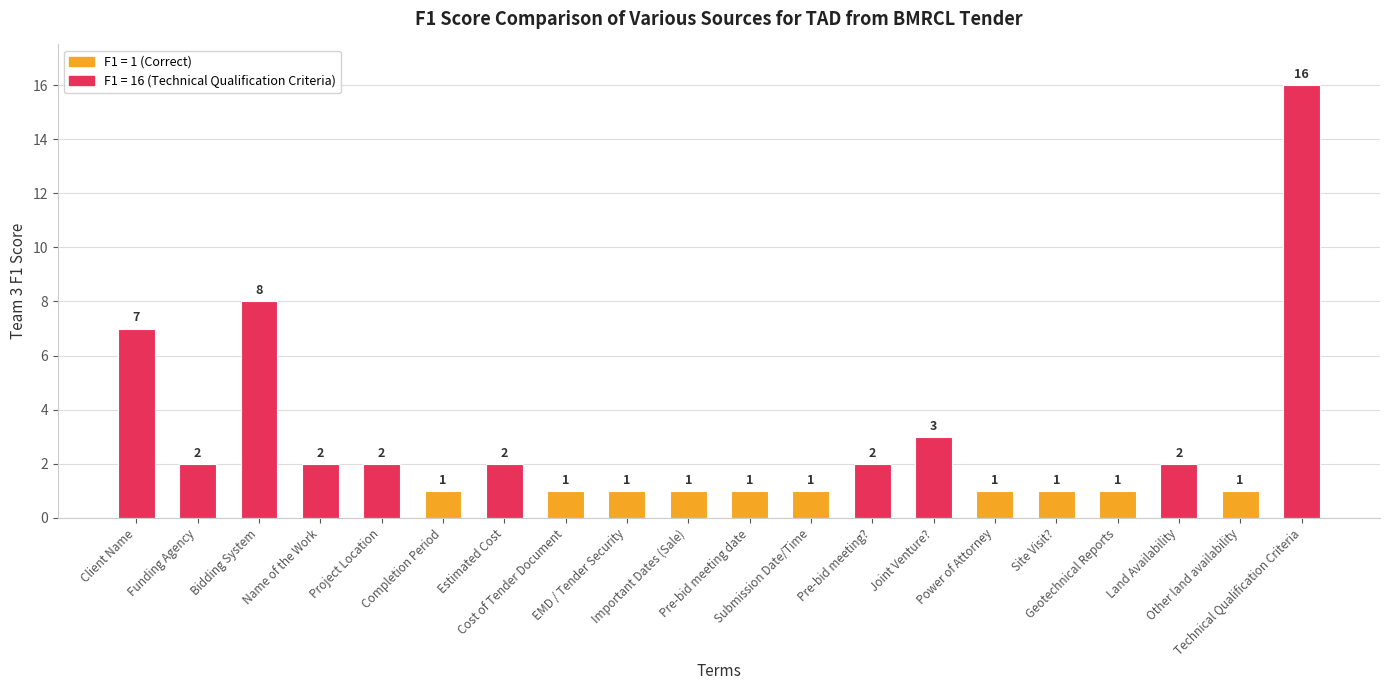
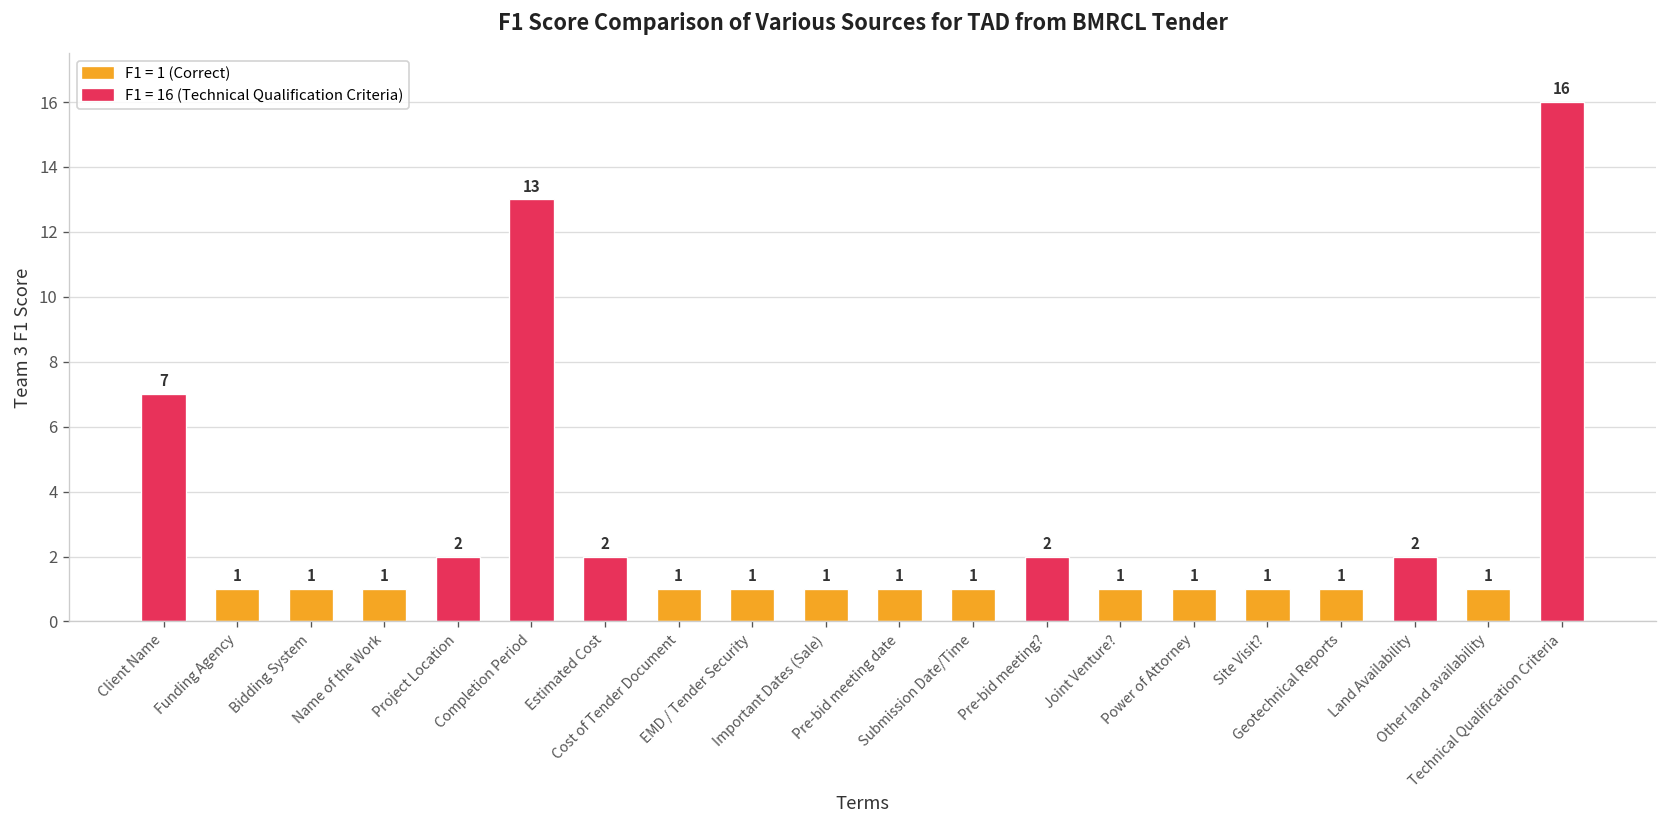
  {
    "Client Name": 7,
-   "Funding Agency": 2,
-   "Bidding System": 8,
-   "Name of the Work": 2,
+   "Funding Agency": 1,
+   "Bidding System": 1,
+   "Name of the Work": 1,
    "Project Location": 2,
-   "Completion Period": 1,
+   "Completion Period": 13,
    "Estimated Cost": 2,
    "Cost of Tender Document": 1,
    "EMD / Tender Security": 1,
    "Important Dates (Sale)": 1,
    "Pre-bid meeting date": 1,
    "Submission Date/Time": 1,
    "Pre-bid meeting?": 2,
-   "Joint Venture?": 3,
+   "Joint Venture?": 1,
    "Power of Attorney": 1,
    "Site Visit?": 1,
    "Geotechnical Reports": 1,
    "Land Availability": 2,
    "Other land availability": 1,
    "Technical Qualification Criteria": 16
  }
